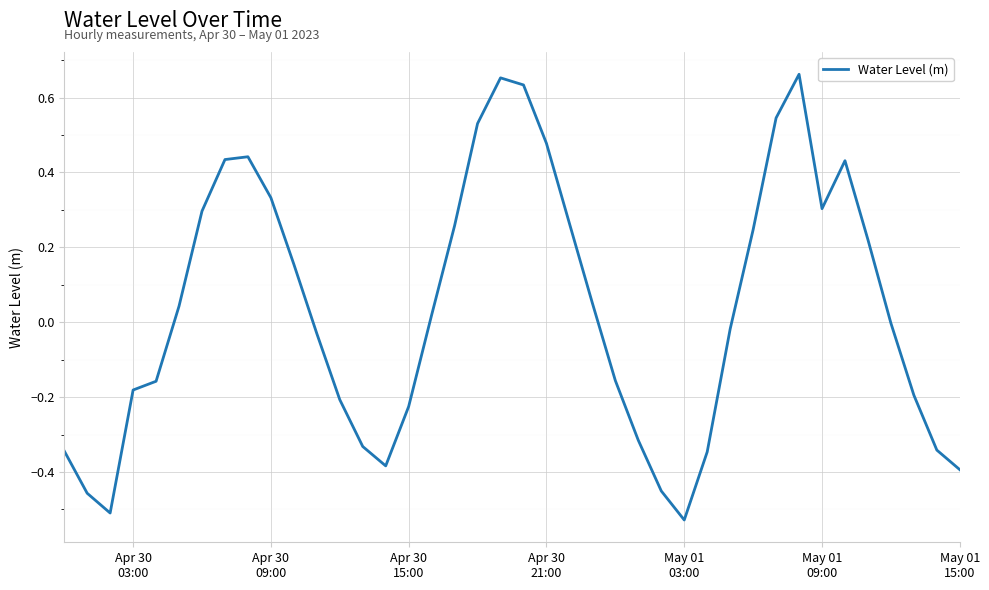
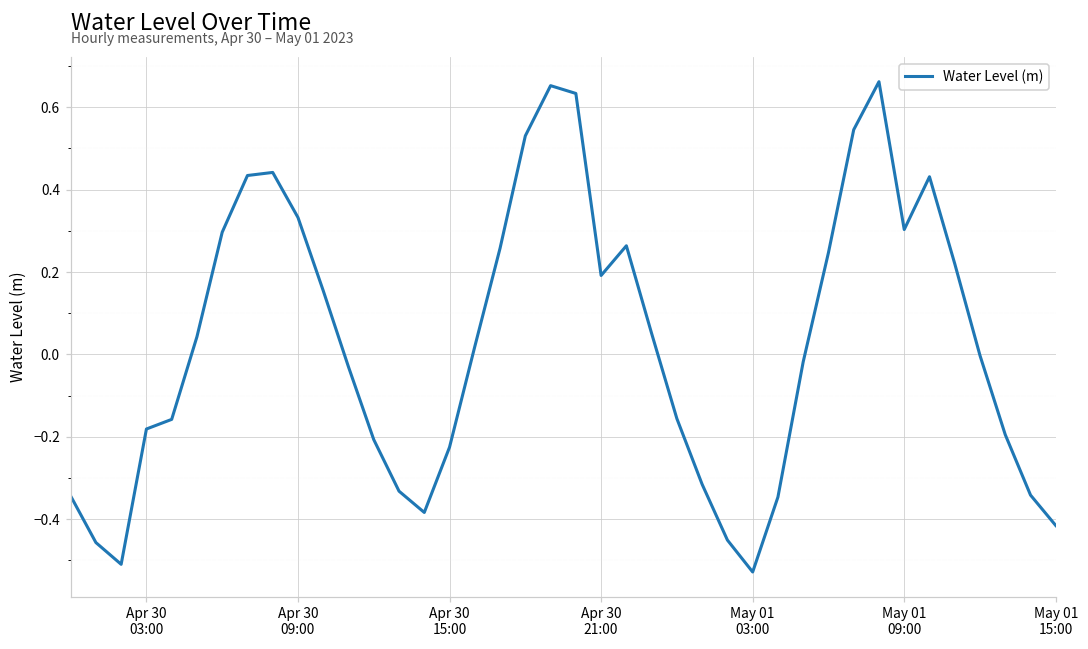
  {
    "Apr 30 03:00": -0.18,
    "Apr 30 09:00": 0.33,
    "Apr 30 15:00": -0.23,
-   "Apr 30 21:00": 0.48,
+   "Apr 30 21:00": 0.19,
    "May 01 03:00": -0.53,
    "May 01 09:00": 0.30,
-   "May 01 15:00": -0.39
+   "May 01 15:00": -0.42
  }
